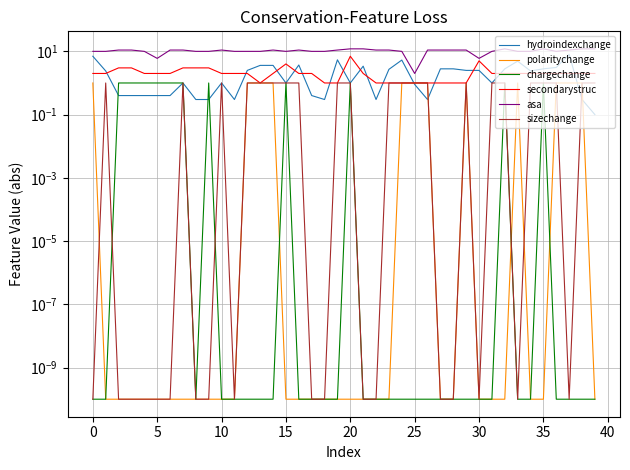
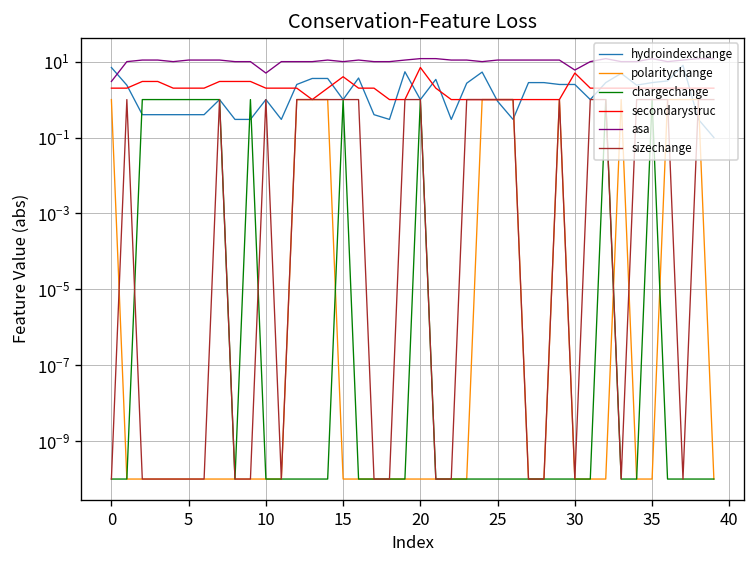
  {
    "hydroindexchange": {
      "0": 7,
      "5": 0.4,
      "30": 3
    },
    "polaritychange": {
      "0": 1,
      "15": 0.00000000010,
      "20": 0.00000000010,
      "35": 0.00000000010
    },
    "chargechange": {
      "5": 1,
      "25": 0.00000000010
    },
    "secondarystruc": {
      "0": 2,
      "5": 2,
      "10": 2,
      "15": 4,
      "20": 7
    },
    "asa": {
-     "0": 10,
-     "5": 6,
-     "10": 11,
+     "0": 3,
+     "5": 11,
+     "10": 5,
      "15": 10,
      "20": 12,
-     "25": 2
+     "25": 11
    }
  }
